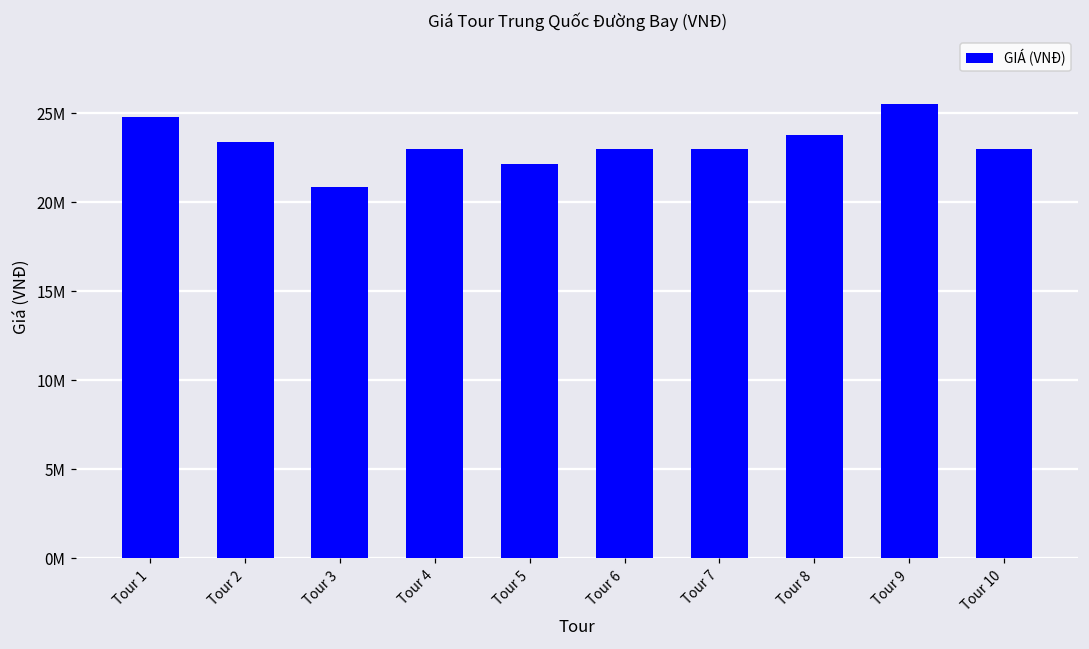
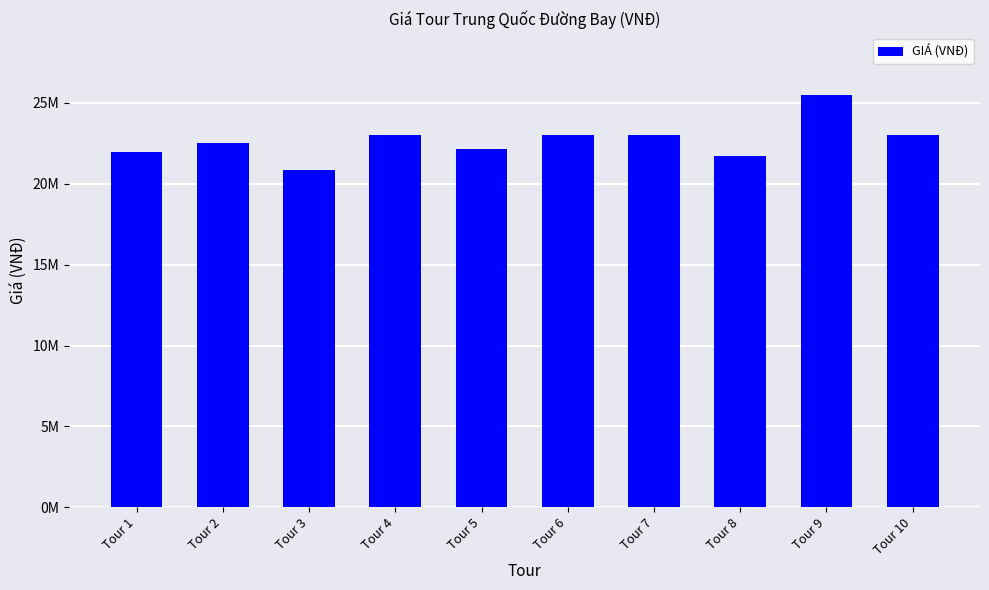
  {
-   "Tour 1": 24800000,
-   "Tour 2": 23400000,
+   "Tour 1": 22000000,
+   "Tour 2": 22500000,
    "Tour 3": 20800000,
    "Tour 4": 23000000,
    "Tour 5": 22100000,
    "Tour 6": 23000000,
    "Tour 7": 23000000,
-   "Tour 8": 23800000,
+   "Tour 8": 21700000,
    "Tour 9": 25500000,
    "Tour 10": 23000000
  }
